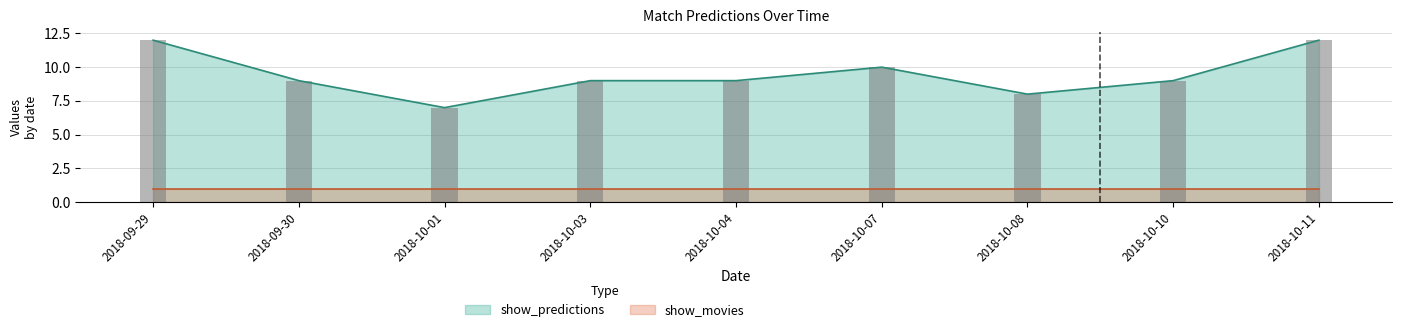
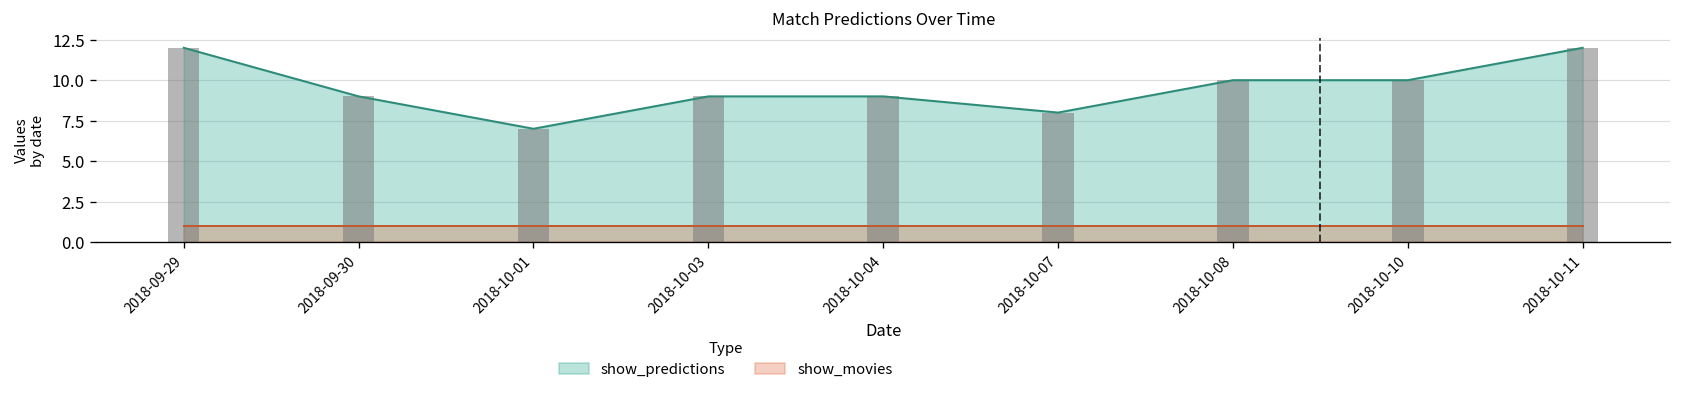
  {
    "show_predictions": {
      "2018-09-29": 12,
      "2018-09-30": 9,
      "2018-10-01": 7,
      "2018-10-03": 9,
      "2018-10-04": 9,
-     "2018-10-07": 10,
-     "2018-10-08": 8,
-     "2018-10-10": 9,
+     "2018-10-07": 8,
+     "2018-10-08": 10,
+     "2018-10-10": 10,
      "2018-10-11": 12
    },
    "show_movies": {
      "2018-09-29": 1,
      "2018-09-30": 1,
      "2018-10-01": 1,
      "2018-10-03": 1,
      "2018-10-04": 1,
      "2018-10-07": 1,
      "2018-10-08": 1,
      "2018-10-10": 1,
      "2018-10-11": 1
    }
  }
